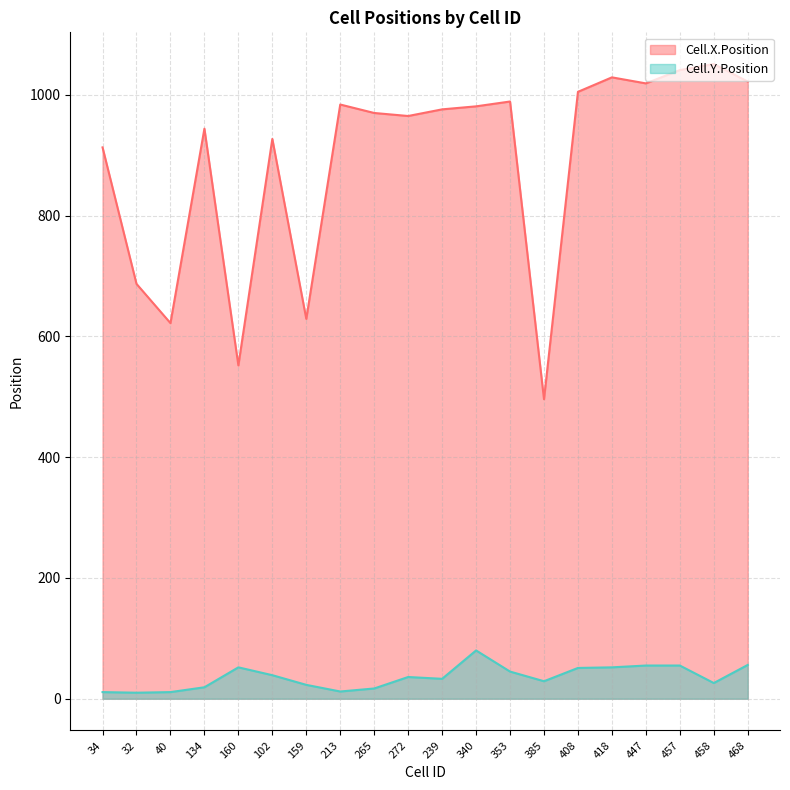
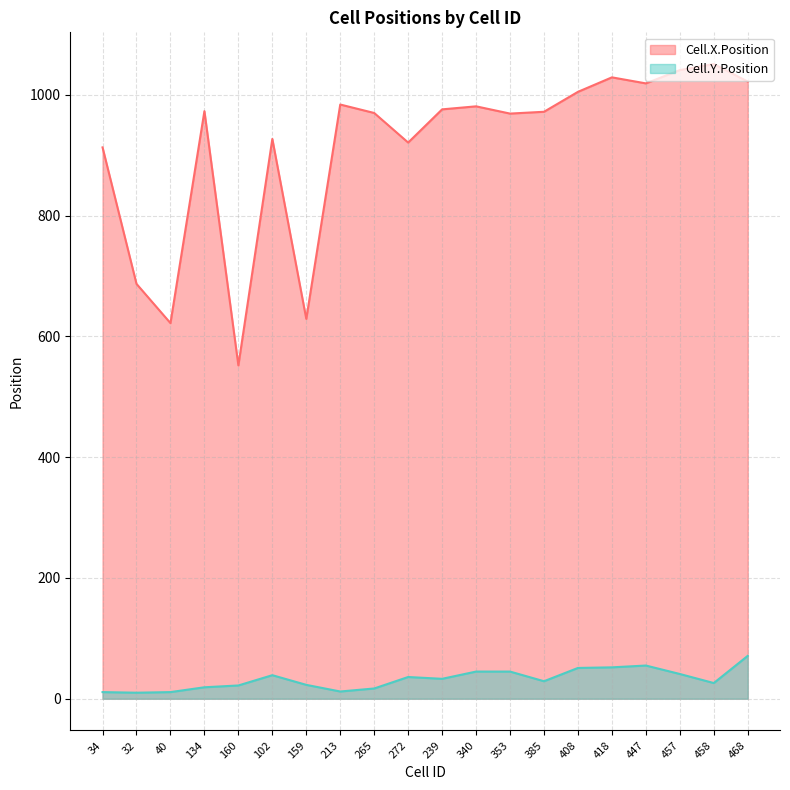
  {
    "Cell.X.Position": {
      "34": 910,
      "32": 690,
      "40": 620,
-     "134": 940,
+     "134": 970,
      "160": 550,
      "102": 930,
      "159": 630,
      "213": 980,
      "265": 970,
-     "272": 970,
+     "272": 920,
      "239": 980,
      "340": 980,
-     "353": 990,
-     "385": 500,
+     "353": 970,
+     "385": 970,
      "408": 1010,
      "418": 1030,
      "447": 1020,
      "468": 1020
    },
    "Cell.Y.Position": {
      "34": 10,
      "32": 10,
      "40": 10,
      "134": 20,
-     "160": 50,
+     "160": 20,
      "102": 40,
      "159": 20,
      "213": 10,
      "265": 20,
      "272": 40,
      "239": 30,
-     "340": 80,
+     "340": 50,
      "353": 50,
      "385": 30,
      "408": 50,
      "418": 50,
      "447": 60,
-     "457": 60,
+     "457": 40,
      "458": 30,
-     "468": 60
+     "468": 70
    }
  }
